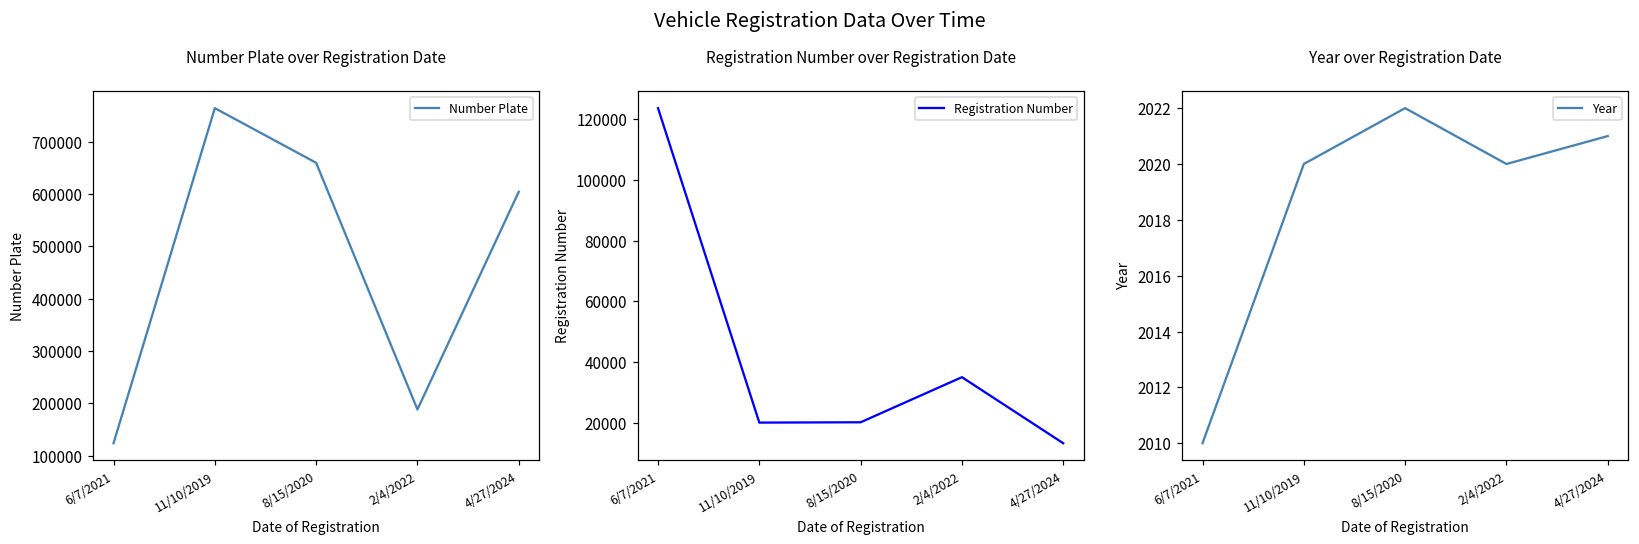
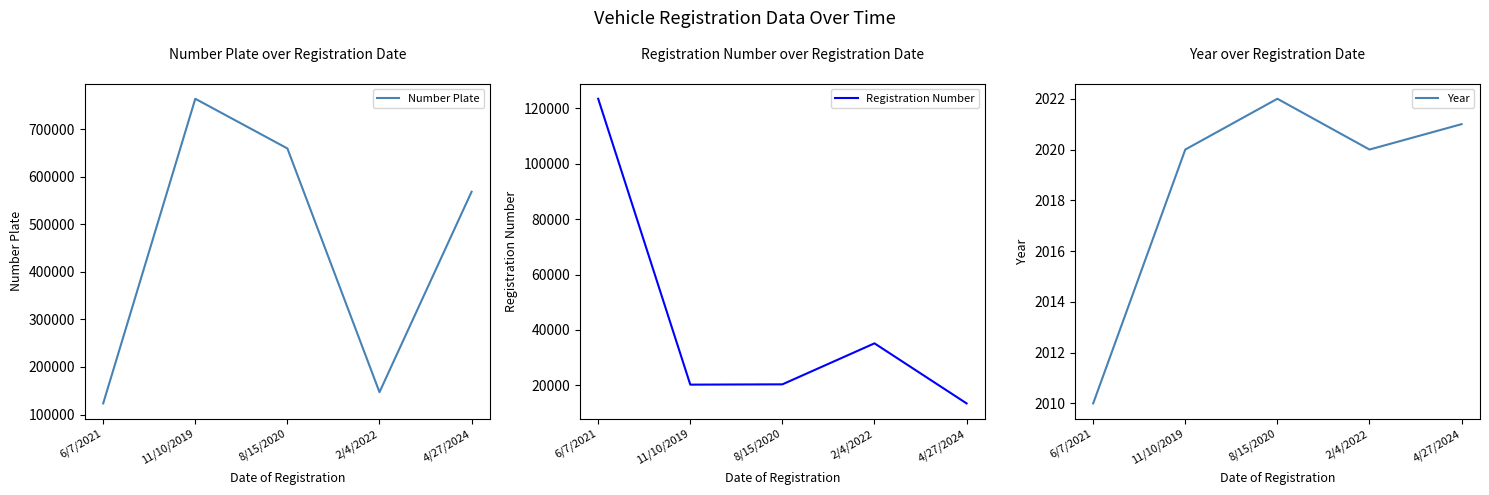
  {
    "Number Plate over Registration Date": {
      "6/7/2021": 120000,
      "11/10/2019": 760000,
      "8/15/2020": 660000,
-     "2/4/2022": 190000,
-     "4/27/2024": 600000
+     "2/4/2022": 150000,
+     "4/27/2024": 570000
    },
    "Registration Number over Registration Date": {
      "6/7/2021": 123000,
      "11/10/2019": 20000,
      "8/15/2020": 20000,
      "2/4/2022": 35000,
      "4/27/2024": 13000
    },
    "Year over Registration Date": {
      "6/7/2021": 2010.0,
      "11/10/2019": 2020.0,
      "8/15/2020": 2022.0,
      "2/4/2022": 2020.0,
      "4/27/2024": 2021.0
    }
  }
